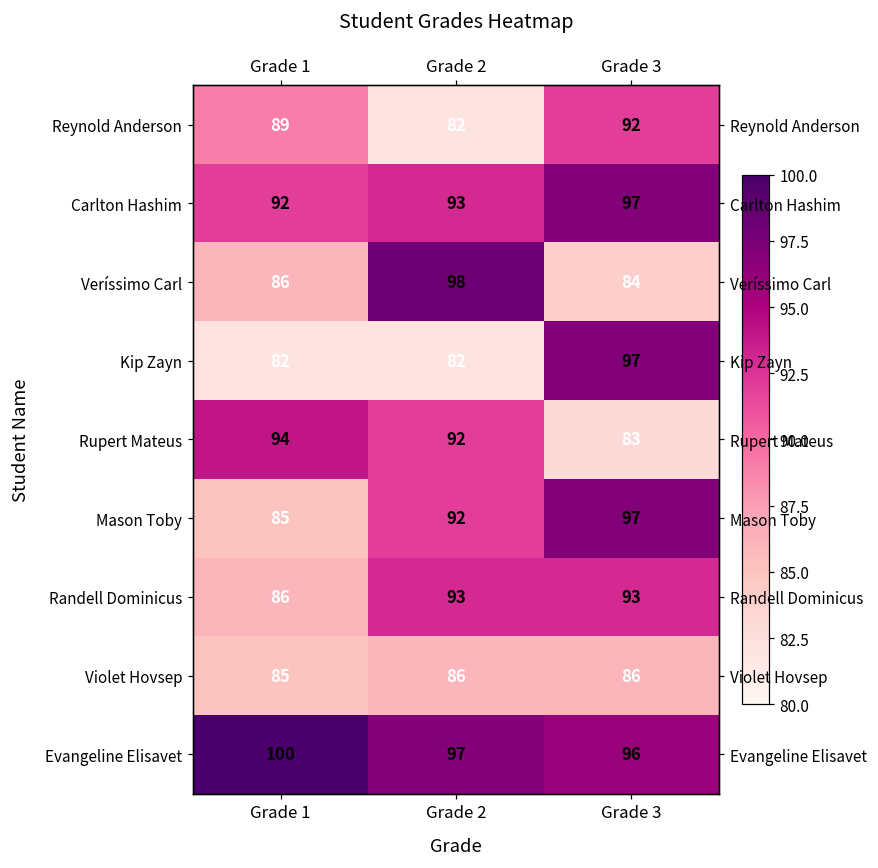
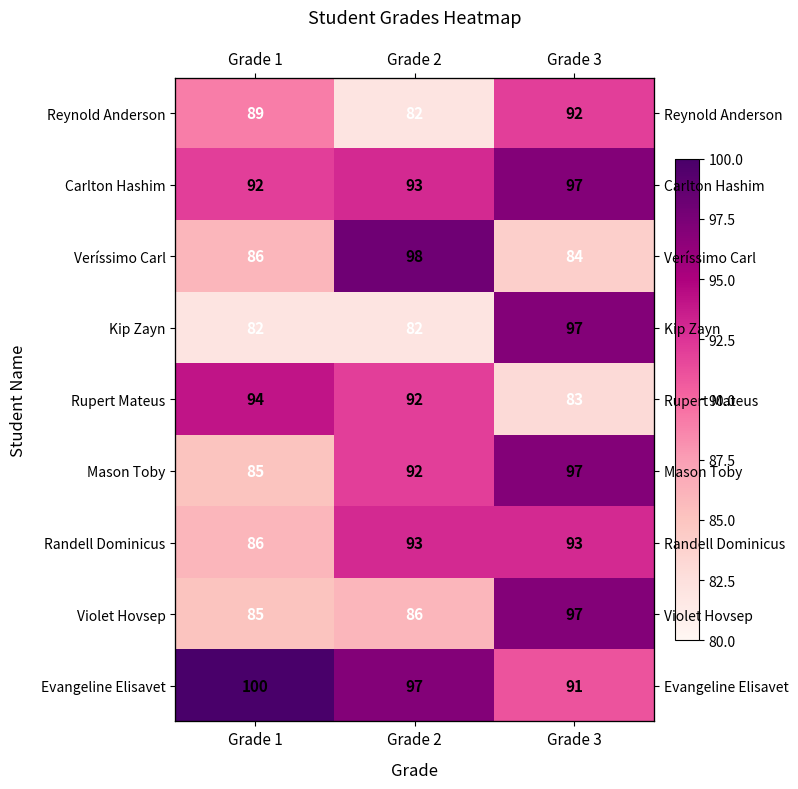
  {
    "Reynold Anderson": {
      "Grade 1": 89,
      "Grade 3": 92
    },
    "Carlton Hashim": {
      "Grade 1": 92,
      "Grade 2": 93,
      "Grade 3": 97
    },
    "Veríssimo Carl": {
      "Grade 1": 86,
      "Grade 2": 98,
      "Grade 3": 84
    },
    "Kip Zayn": {
      "Grade 3": 97
    },
    "Rupert Mateus": {
      "Grade 1": 94,
      "Grade 2": 92
    },
    "Mason Toby": {
      "Grade 1": 85,
      "Grade 2": 92,
      "Grade 3": 97
    },
    "Randell Dominicus": {
      "Grade 1": 86,
      "Grade 2": 93,
      "Grade 3": 93
    },
    "Violet Hovsep": {
      "Grade 1": 85,
      "Grade 2": 86,
-     "Grade 3": 86
+     "Grade 3": 97
    },
    "Evangeline Elisavet": {
      "Grade 1": 100,
      "Grade 2": 97,
-     "Grade 3": 96
+     "Grade 3": 91
    }
  }
